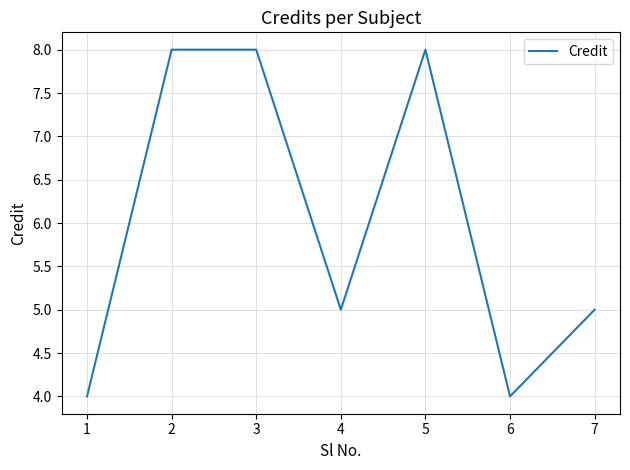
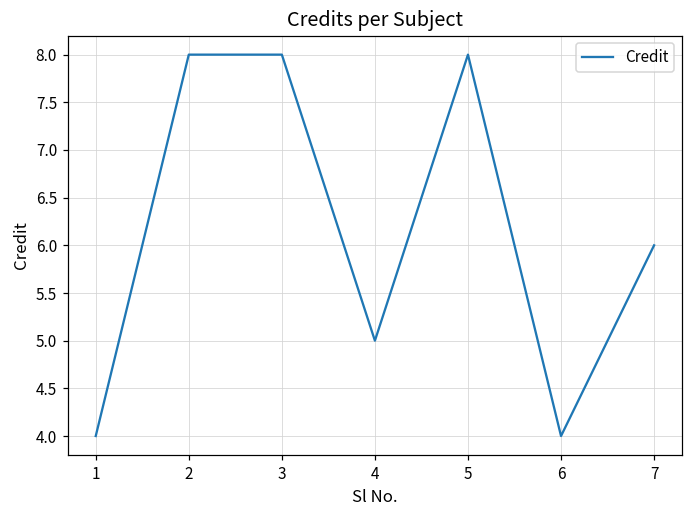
  {
    "1": 4,
    "2": 8,
    "3": 8,
    "4": 5,
    "5": 8,
    "6": 4,
-   "7": 5
+   "7": 6
  }
